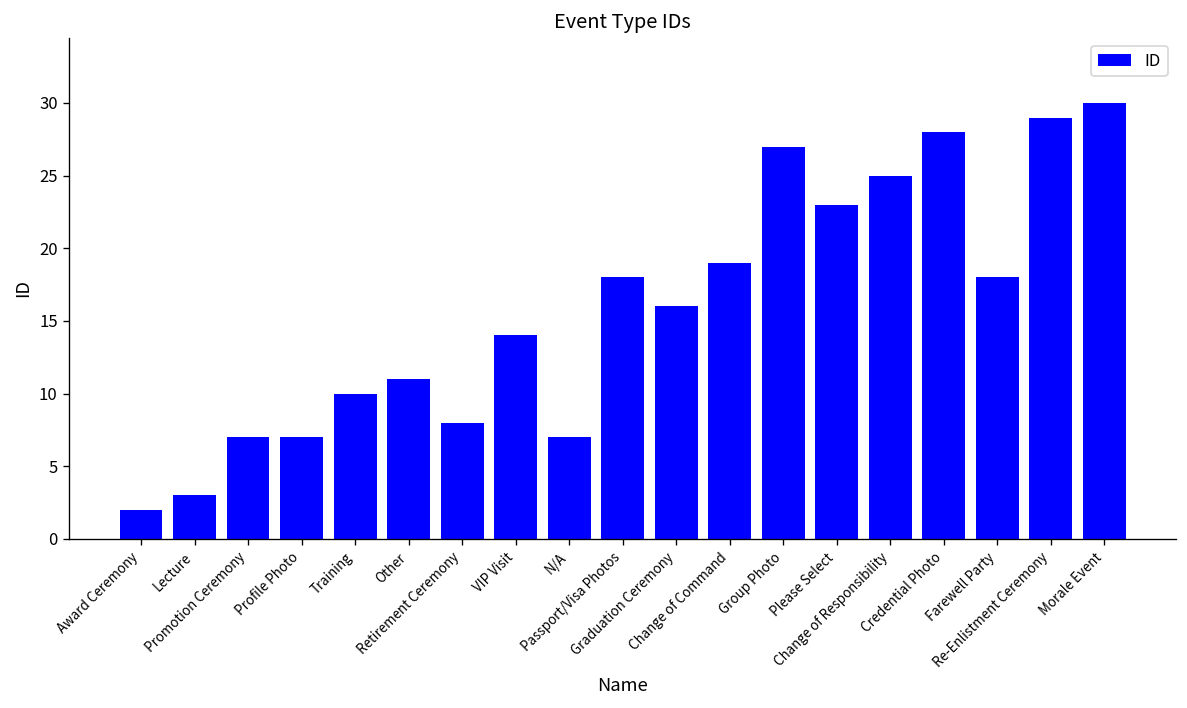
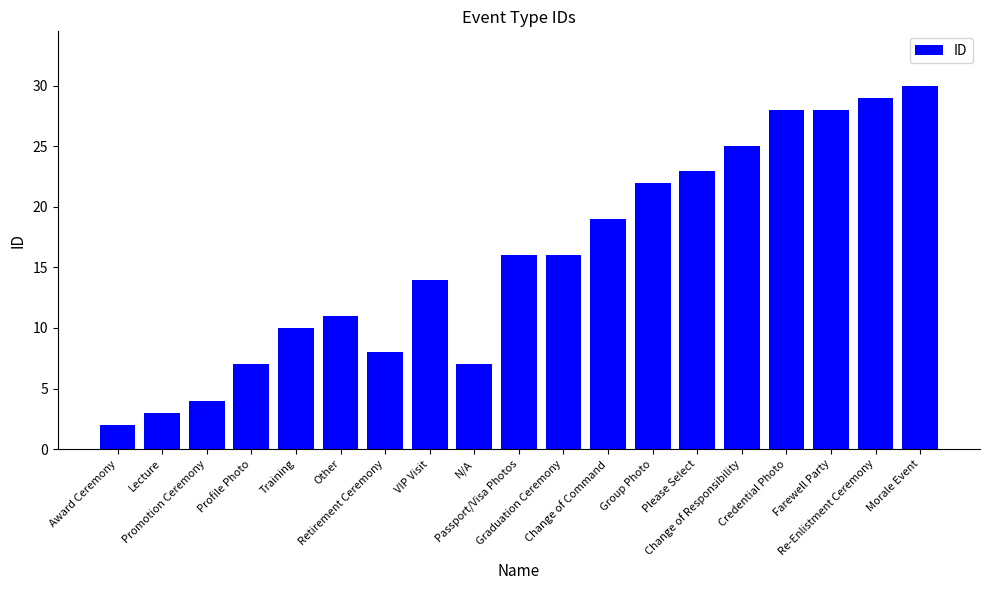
  {
    "Award Ceremony": 2,
    "Lecture": 3,
-   "Promotion Ceremony": 7,
+   "Promotion Ceremony": 4,
    "Profile Photo": 7,
    "Training": 10,
    "Other": 11,
    "Retirement Ceremony": 8,
    "VIP Visit": 14,
    "N/A": 7,
-   "Passport/Visa Photos": 18,
+   "Passport/Visa Photos": 16,
    "Graduation Ceremony": 16,
    "Change of Command": 19,
-   "Group Photo": 27,
+   "Group Photo": 22,
    "Please Select": 23,
    "Change of Responsibility": 25,
    "Credential Photo": 28,
-   "Farewell Party": 18,
+   "Farewell Party": 28,
    "Re-Enlistment Ceremony": 29,
    "Morale Event": 30
  }
